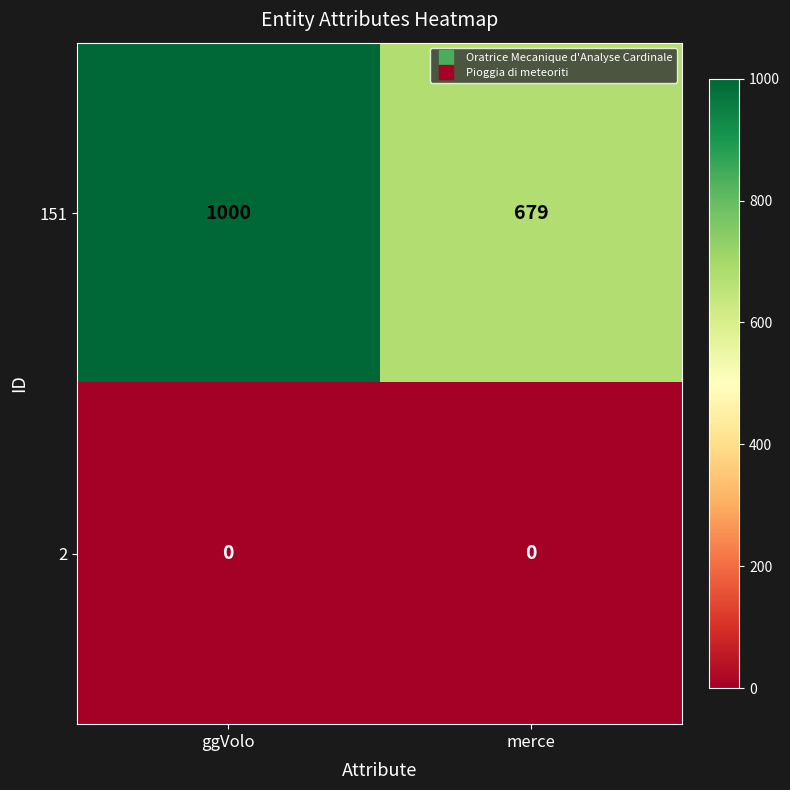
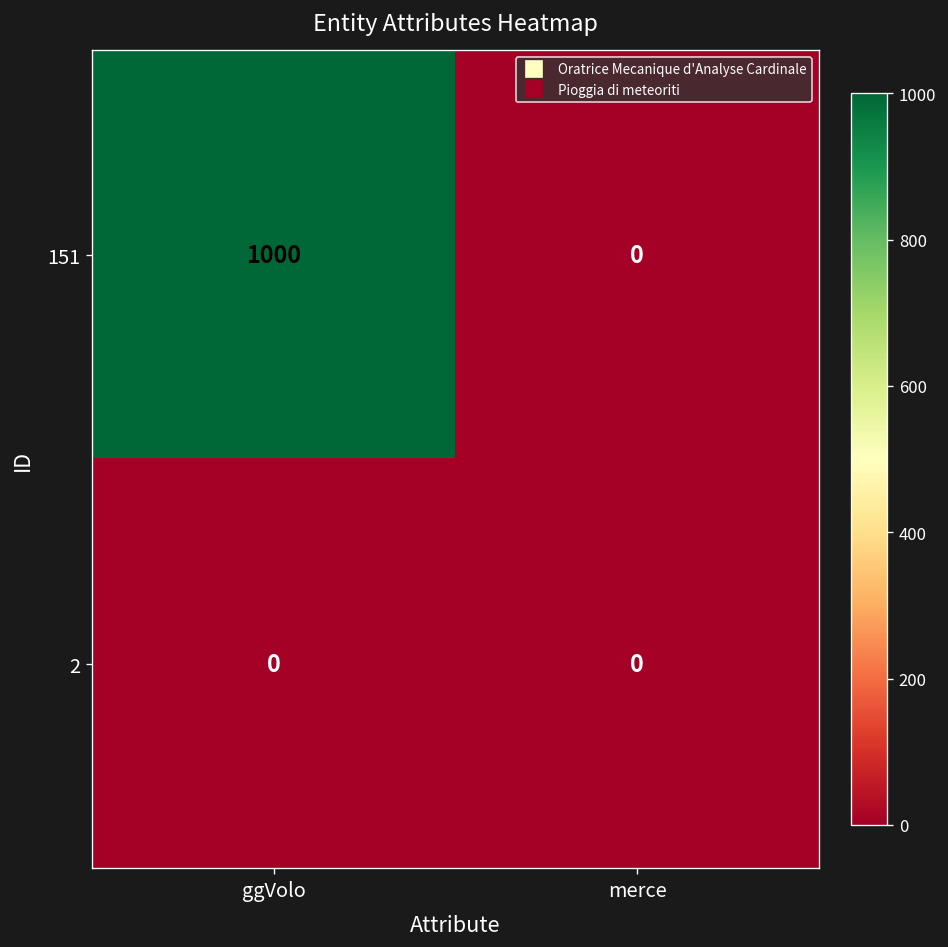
  {
    "151": {
      "ggVolo": 1000,
-     "merce": 679
+     "merce": 0
    },
    "2": {
      "ggVolo": 0,
      "merce": 0
    }
  }
